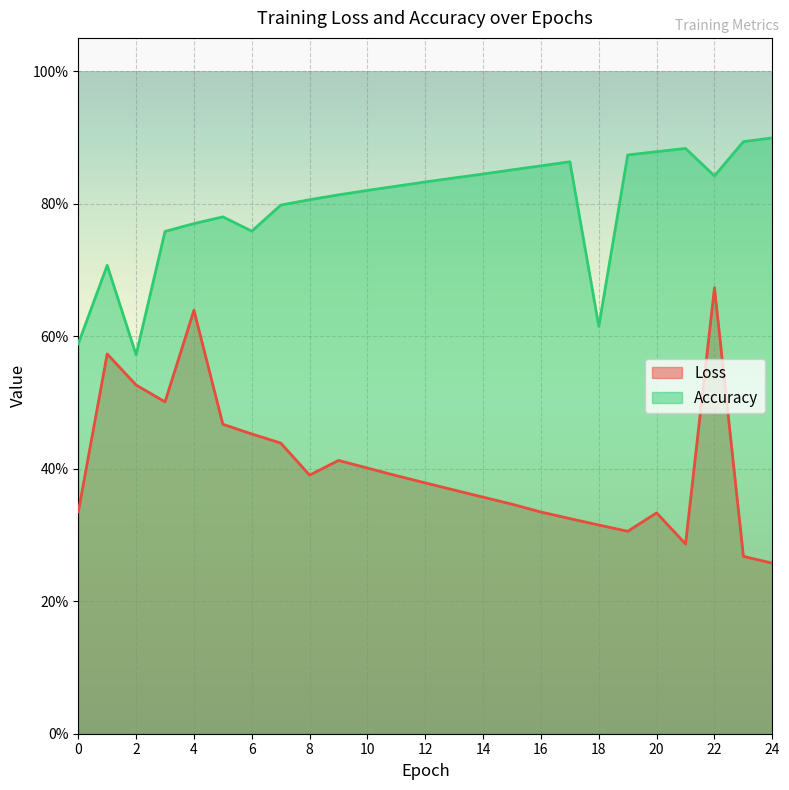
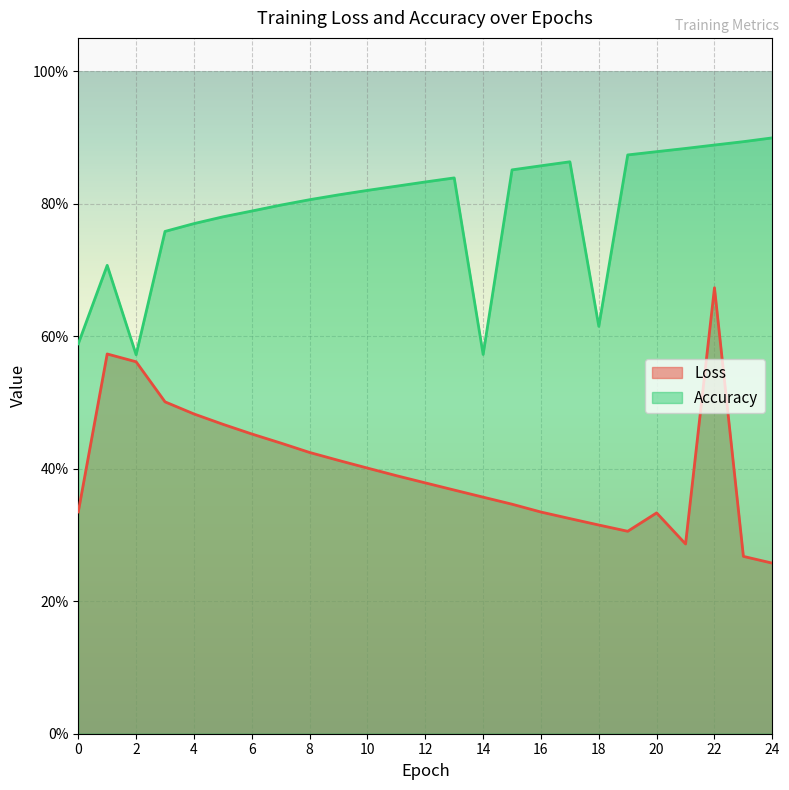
  {
    "Loss": {
      "0": "33%",
-     "2": "53%",
-     "4": "64%",
+     "2": "56%",
+     "4": "48%",
      "6": "45%",
-     "8": "39%",
+     "8": "42%",
      "10": "40%",
      "12": "38%",
      "14": "36%",
      "16": "33%",
      "18": "31%",
      "20": "33%",
      "22": "67%",
      "24": "26%"
    },
    "Accuracy": {
      "0": "59%",
      "2": "57%",
      "4": "77%",
-     "6": "76%",
+     "6": "79%",
      "8": "81%",
      "10": "82%",
      "12": "83%",
-     "14": "84%",
+     "14": "57%",
      "16": "86%",
      "18": "61%",
      "20": "88%",
-     "22": "84%",
+     "22": "89%",
      "24": "90%"
    }
  }
